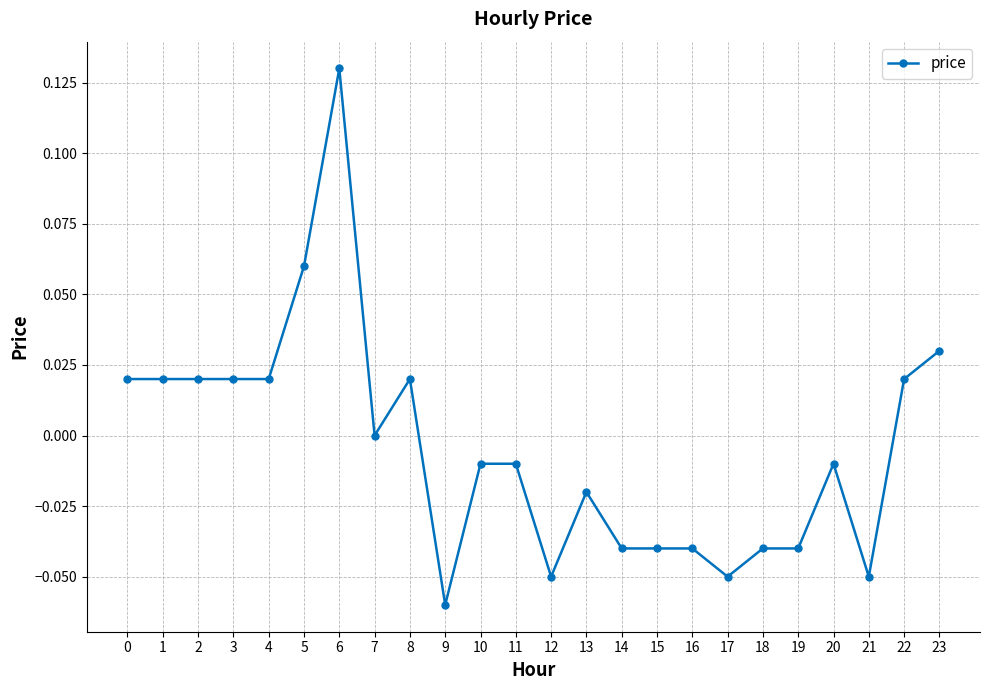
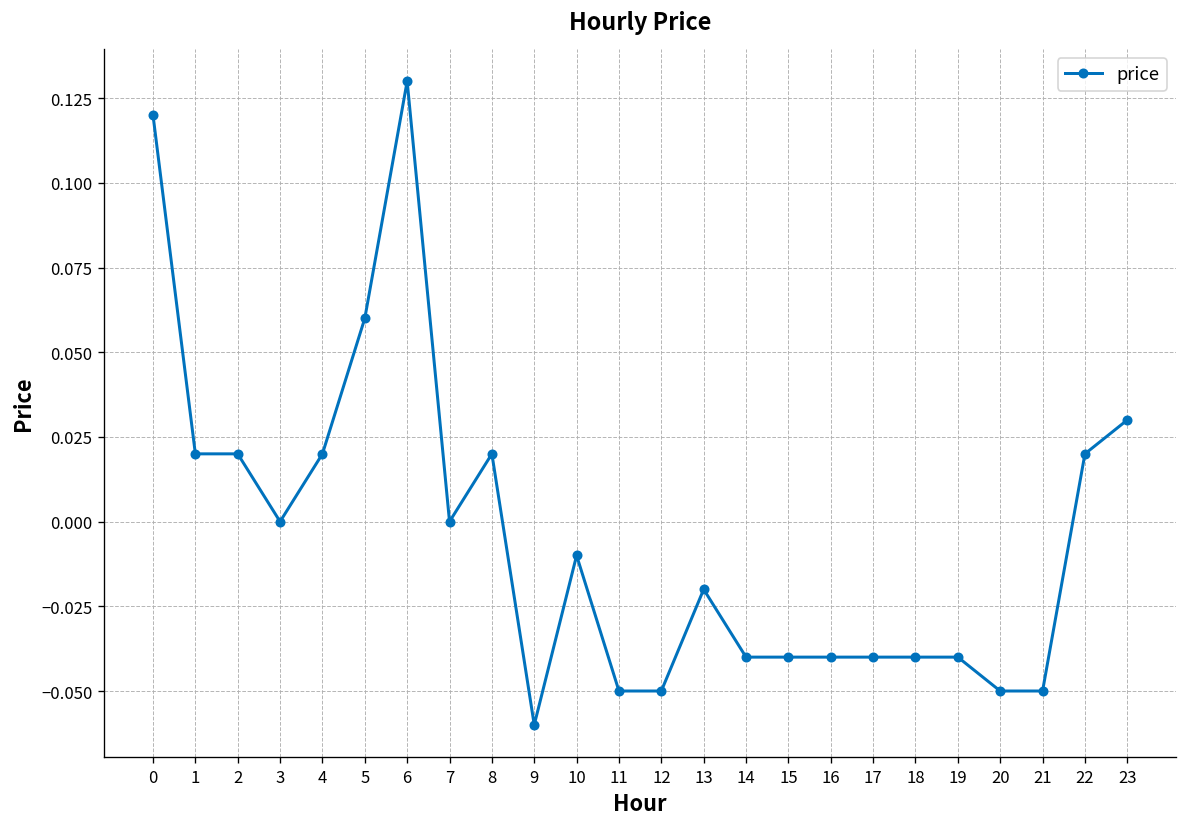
  {
-   "0": 0.02,
+   "0": 0.12,
    "1": 0.02,
    "2": 0.02,
-   "3": 0.02,
+   "3": 0.00,
    "4": 0.02,
    "5": 0.06,
    "6": 0.13,
    "7": 0.00,
    "8": 0.02,
    "9": -0.06,
    "10": -0.01,
-   "11": -0.01,
+   "11": -0.05,
    "12": -0.05,
    "13": -0.02,
    "14": -0.04,
    "15": -0.04,
    "16": -0.04,
-   "17": -0.05,
+   "17": -0.04,
    "18": -0.04,
    "19": -0.04,
-   "20": -0.01,
+   "20": -0.05,
    "21": -0.05,
    "22": 0.02,
    "23": 0.03
  }
